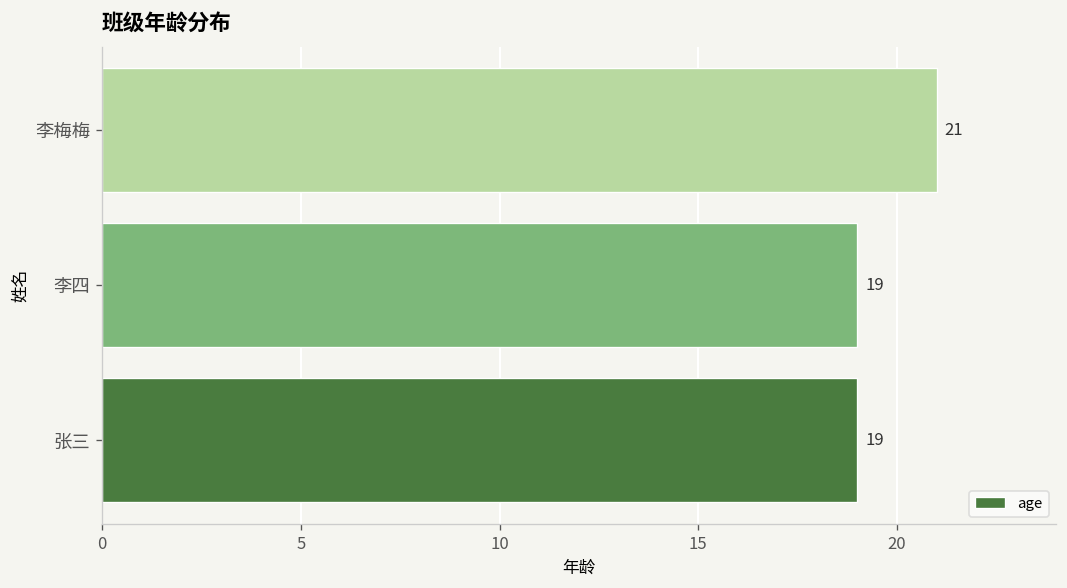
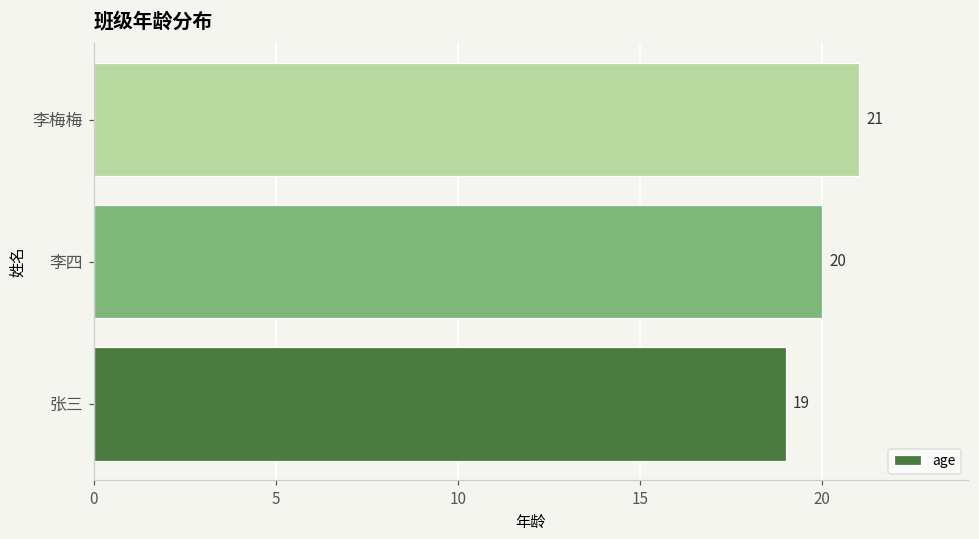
  {
    "李梅梅": 21,
-   "李四": 19,
+   "李四": 20,
    "张三": 19
  }
